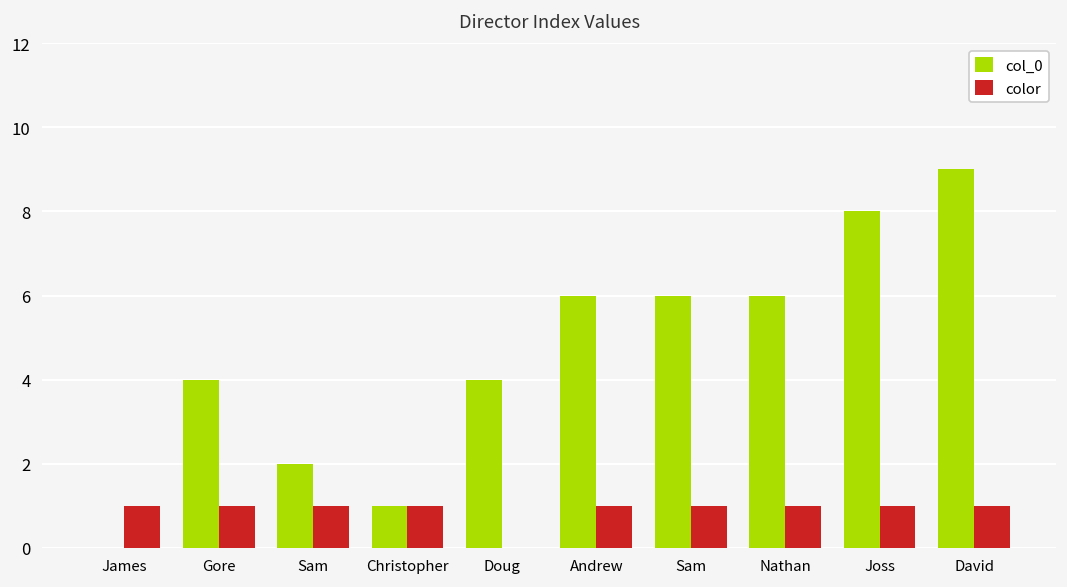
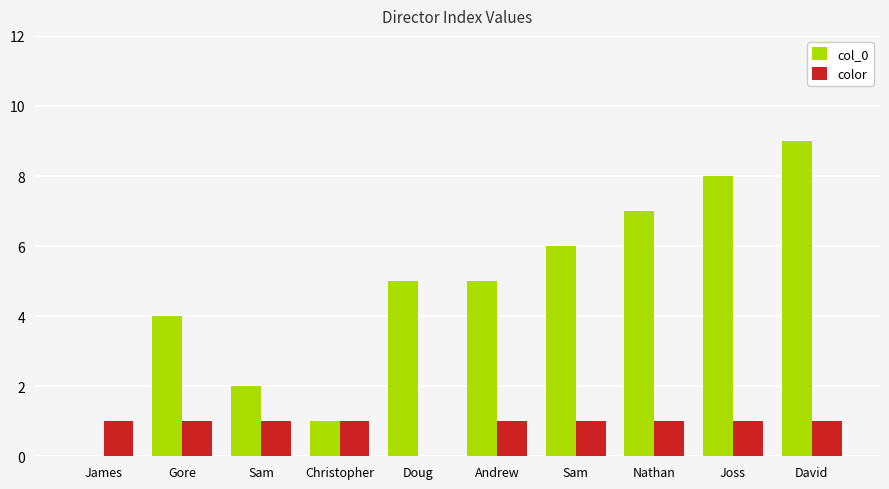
  {
    "col_0": {
      "James": 0,
      "Gore": 4,
      "Christopher": 1,
-     "Doug": 4,
-     "Andrew": 6,
-     "Nathan": 6,
+     "Doug": 5,
+     "Andrew": 5,
+     "Nathan": 7,
      "Joss": 8,
      "David": 9
    },
    "color": {
      "James": 1,
      "Gore": 1,
      "Christopher": 1,
      "Doug": 0,
      "Andrew": 1,
      "Nathan": 1,
      "Joss": 1,
      "David": 1
    }
  }
